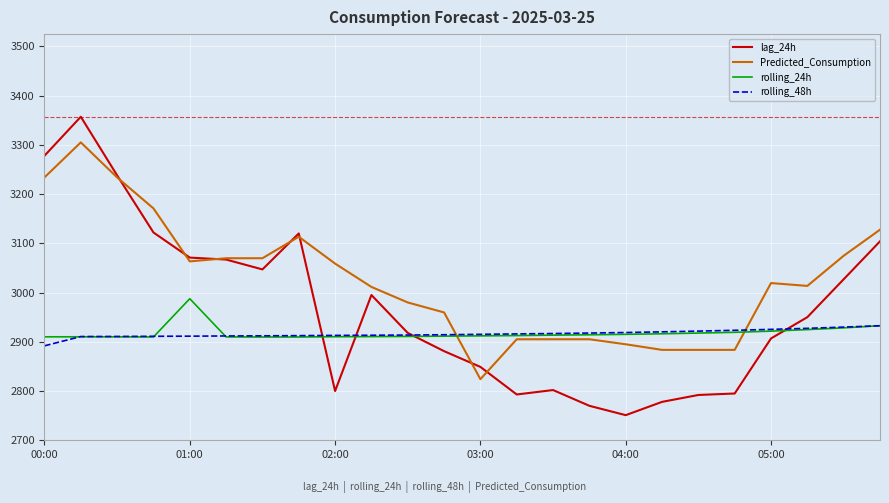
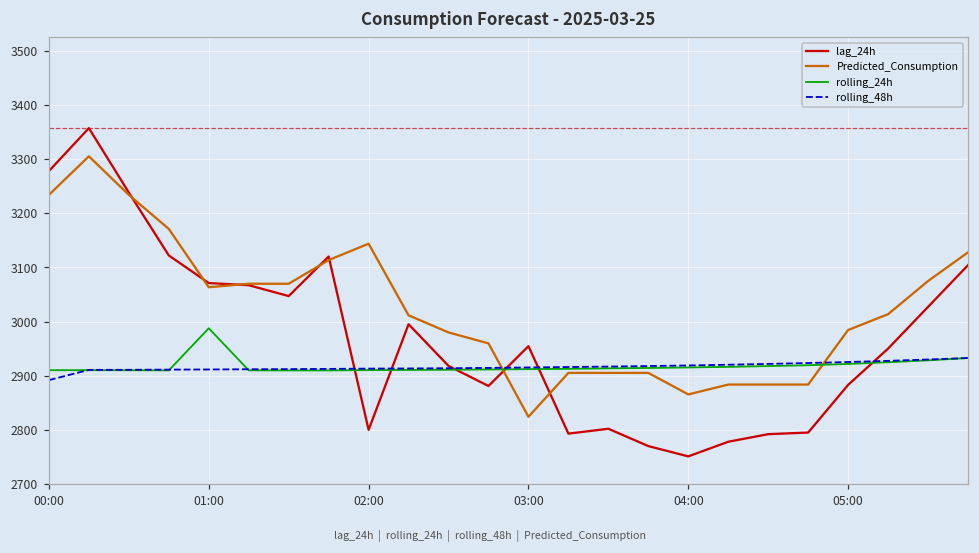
  {
    "lag_24h": {
      "00:00": 3280,
      "01:00": 3070,
      "02:00": 2800,
-     "03:00": 2850,
+     "03:00": 2950,
      "04:00": 2750,
-     "05:00": 2910
+     "05:00": 2880
    },
    "Predicted_Consumption": {
      "00:00": 3230,
      "01:00": 3060,
-     "02:00": 3060,
+     "02:00": 3140,
      "03:00": 2820,
-     "04:00": 2890,
-     "05:00": 3020
+     "04:00": 2870,
+     "05:00": 2980
    },
    "rolling_24h": {
      "00:00": 2910,
      "01:00": 2990
    },
    "rolling_48h": {
      "00:00": 2890,
      "01:00": 2910
    }
  }
